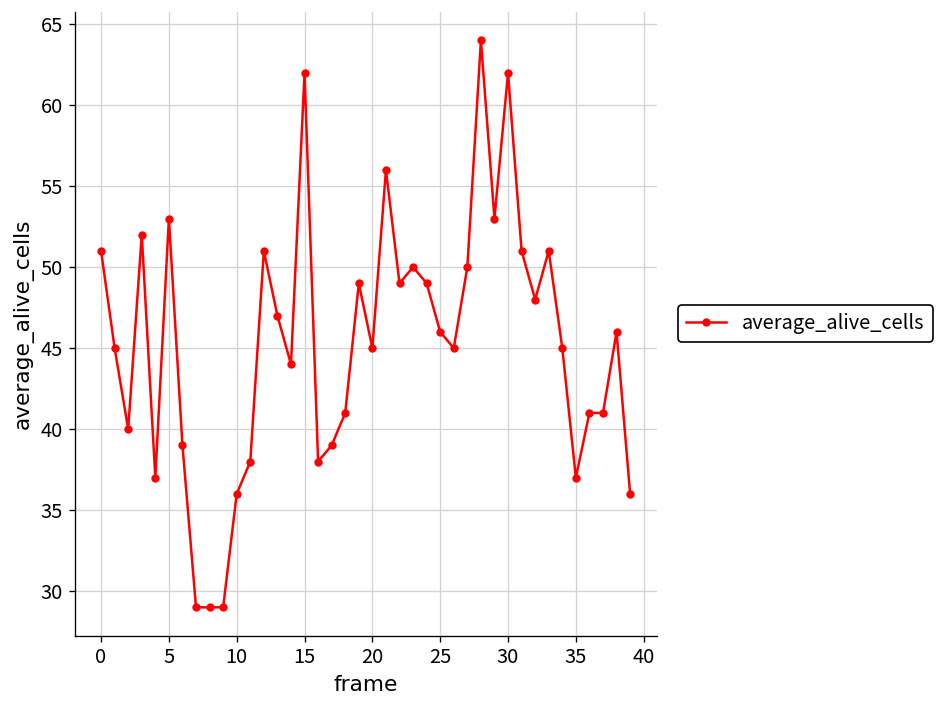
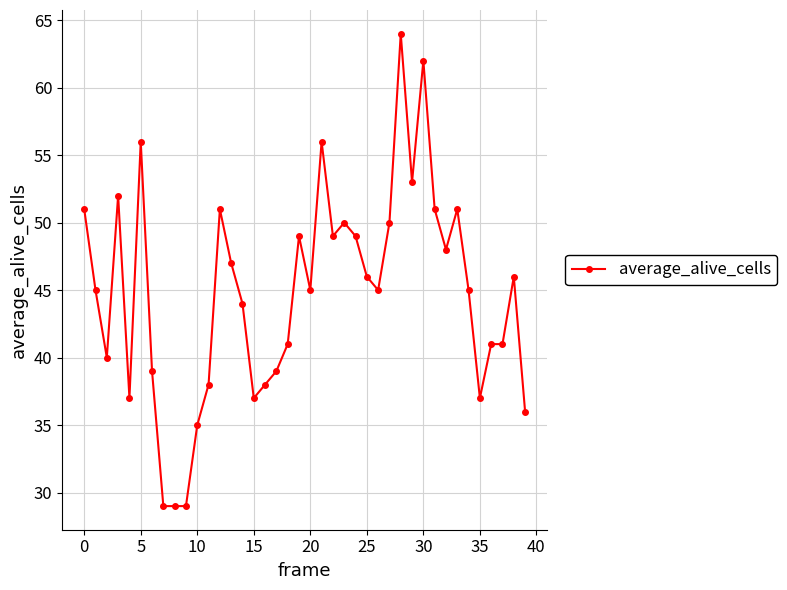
  {
    "0": 51,
-   "5": 53,
-   "10": 36,
-   "15": 62,
+   "5": 56,
+   "10": 35,
+   "15": 37,
    "20": 45,
    "25": 46,
    "30": 62,
    "35": 37
  }
